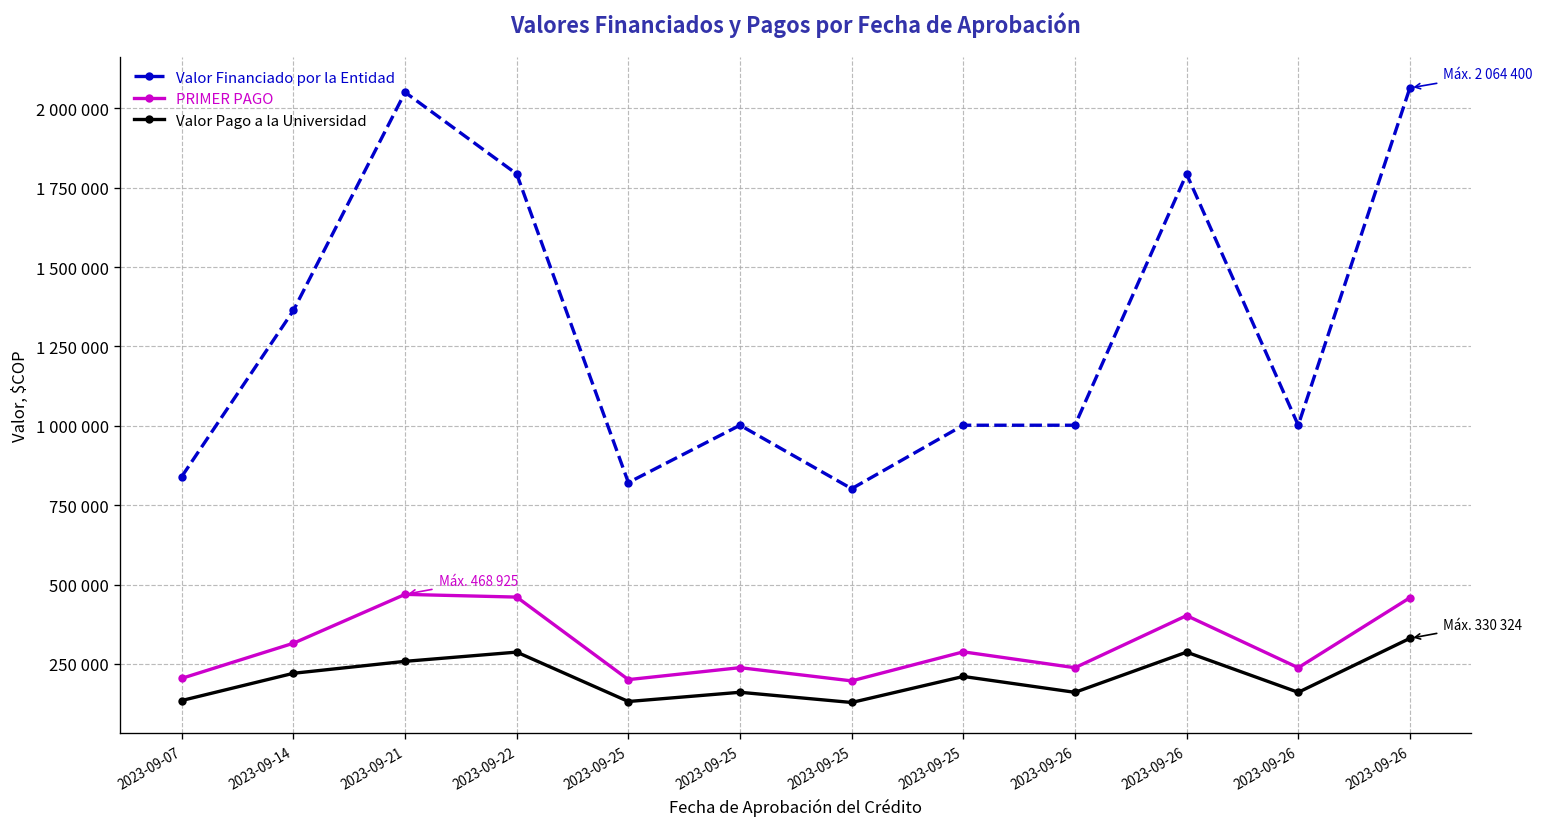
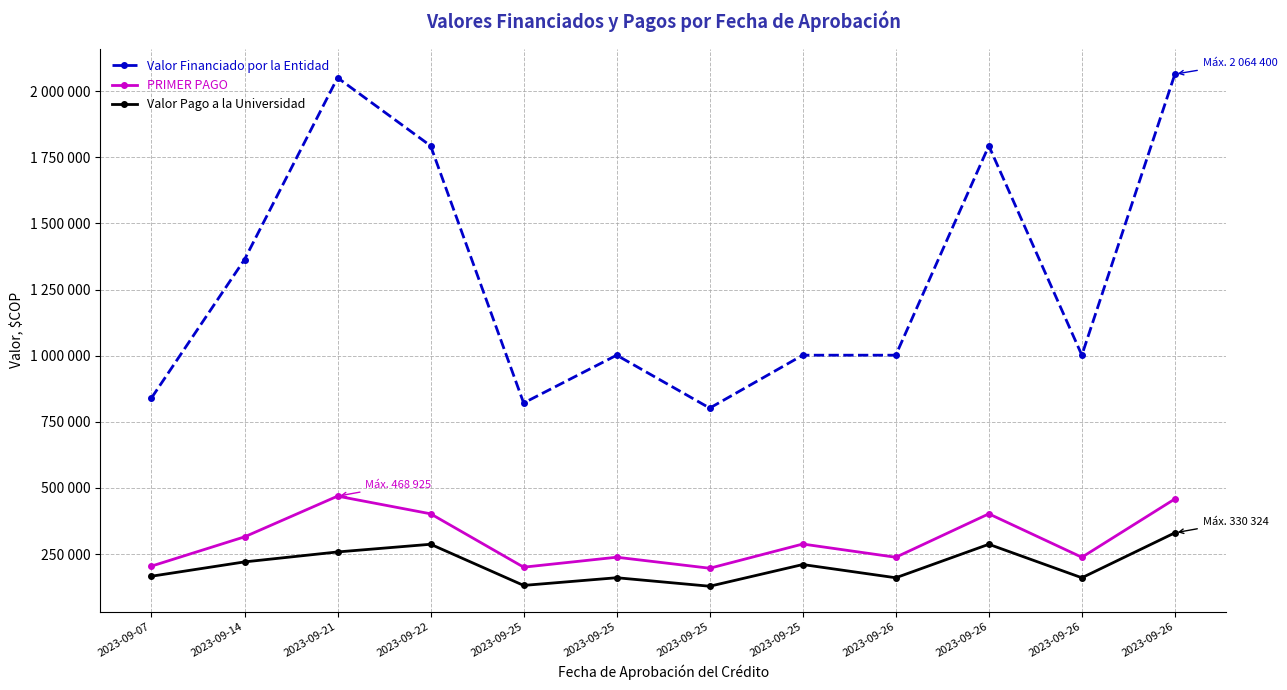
  {
    "Valor Financiado por la Entidad": {
      "2023-09-07": 840000,
      "2023-09-14": 1360000,
      "2023-09-21": 2050000,
      "2023-09-22": 1790000
    },
    "PRIMER PAGO": {
      "2023-09-07": 200000,
      "2023-09-14": 320000,
      "2023-09-21": 470000,
-     "2023-09-22": 460000
+     "2023-09-22": 400000
    },
    "Valor Pago a la Universidad": {
-     "2023-09-07": 130000,
+     "2023-09-07": 170000,
      "2023-09-14": 220000,
      "2023-09-21": 260000,
      "2023-09-22": 290000
    }
  }
